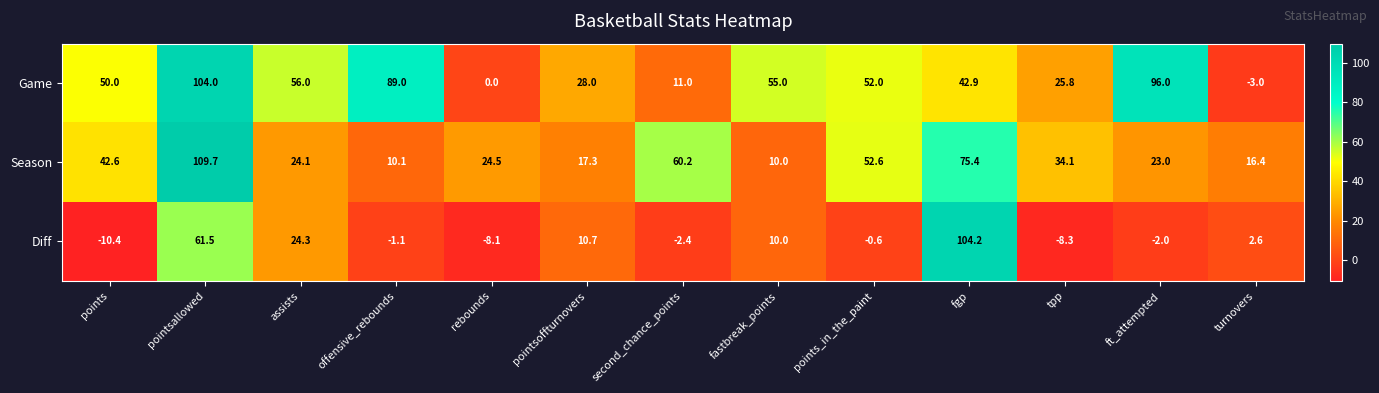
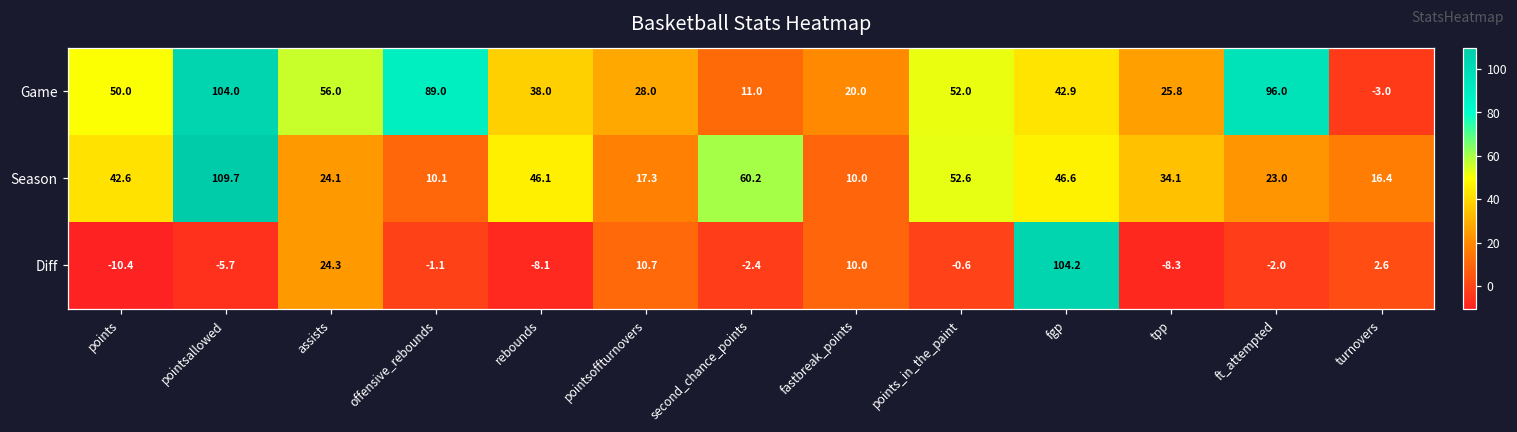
  {
    "Game": {
      "points": 50.0,
      "pointsallowed": 104.0,
      "assists": 56.0,
      "offensive_rebounds": 89.0,
-     "rebounds": 0.0,
+     "rebounds": 38.0,
      "pointsoffturnovers": 28.0,
      "second_chance_points": 11.0,
-     "fastbreak_points": 55.0,
+     "fastbreak_points": 20.0,
      "points_in_the_paint": 52.0,
      "fgp": 42.9,
      "tpp": 25.8,
      "ft_attempted": 96.0,
      "turnovers": -3.0
    },
    "Season": {
      "points": 42.6,
      "pointsallowed": 109.7,
      "assists": 24.1,
      "offensive_rebounds": 10.1,
-     "rebounds": 24.5,
+     "rebounds": 46.1,
      "pointsoffturnovers": 17.3,
      "second_chance_points": 60.2,
      "fastbreak_points": 10.0,
      "points_in_the_paint": 52.6,
-     "fgp": 75.4,
+     "fgp": 46.6,
      "tpp": 34.1,
      "ft_attempted": 23.0,
      "turnovers": 16.4
    },
    "Diff": {
      "points": -10.4,
-     "pointsallowed": 61.5,
+     "pointsallowed": -5.7,
      "assists": 24.3,
      "offensive_rebounds": -1.1,
      "rebounds": -8.1,
      "pointsoffturnovers": 10.7,
      "second_chance_points": -2.4,
      "fastbreak_points": 10.0,
      "points_in_the_paint": -0.6,
      "fgp": 104.2,
      "tpp": -8.3,
      "ft_attempted": -2.0,
      "turnovers": 2.6
    }
  }
